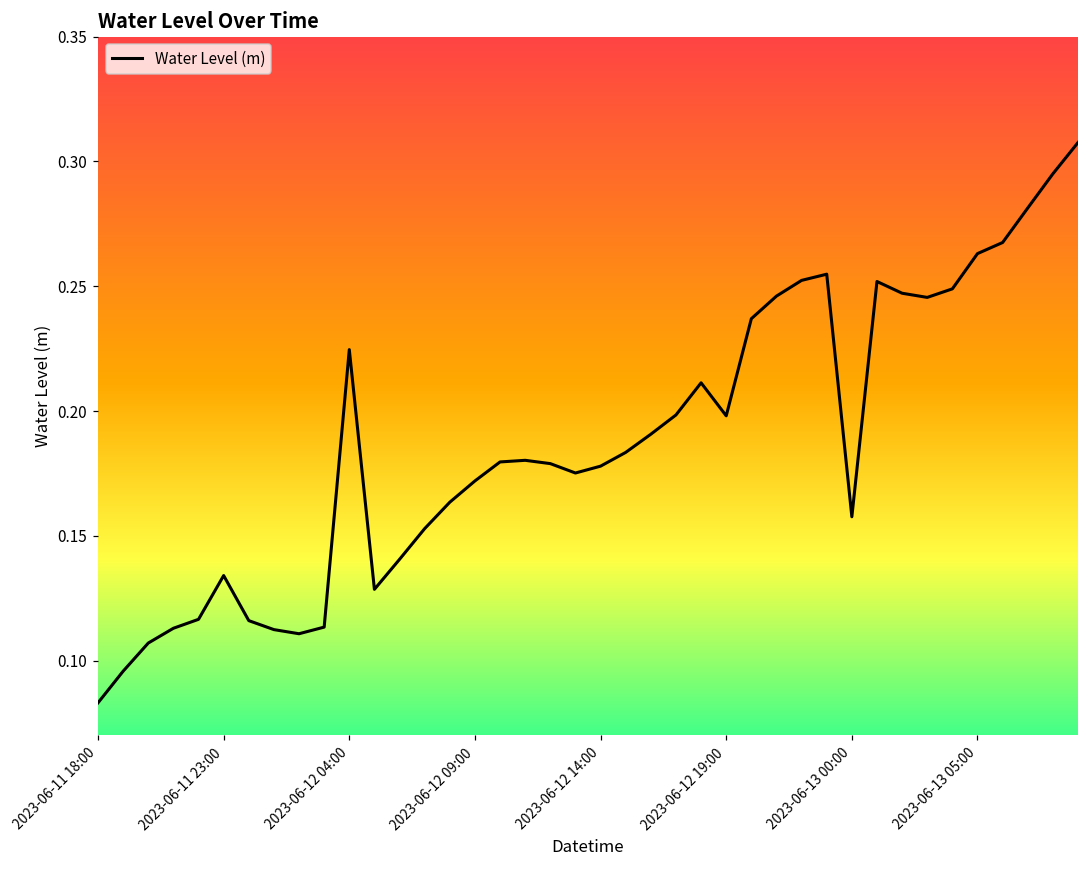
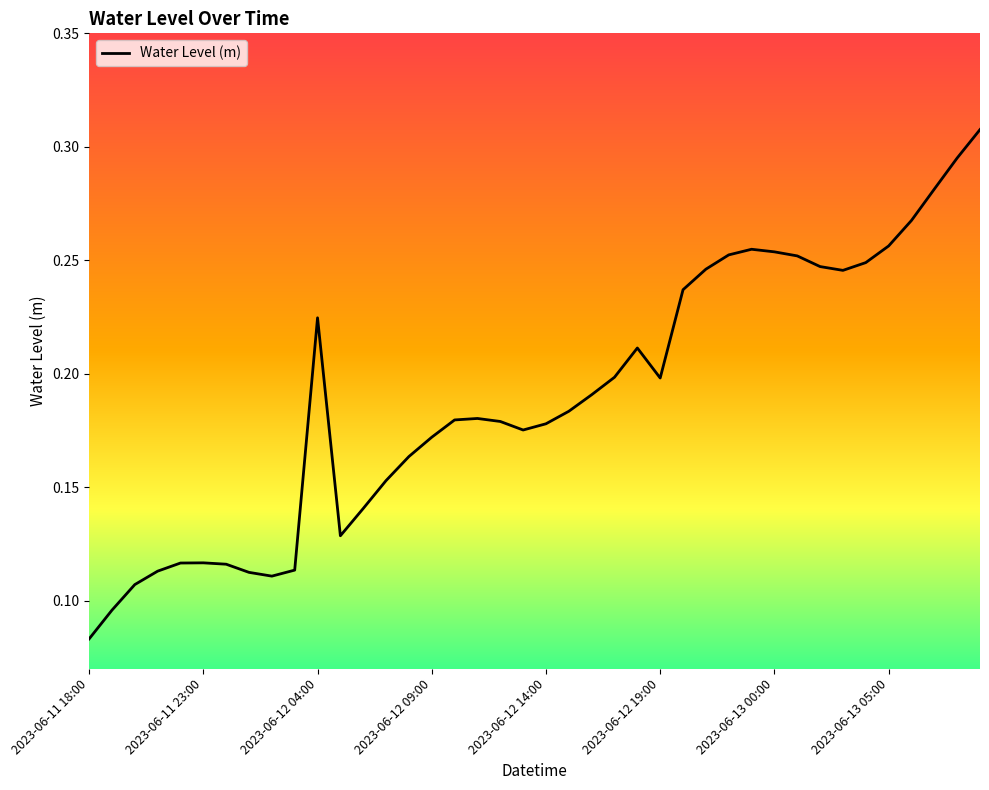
  {
    "2023-06-11 18:00": 0.083,
-   "2023-06-11 23:00": 0.134,
+   "2023-06-11 23:00": 0.117,
    "2023-06-12 04:00": 0.225,
    "2023-06-12 09:00": 0.172,
    "2023-06-12 14:00": 0.178,
    "2023-06-12 19:00": 0.198,
-   "2023-06-13 00:00": 0.158,
-   "2023-06-13 05:00": 0.263
+   "2023-06-13 00:00": 0.254,
+   "2023-06-13 05:00": 0.256
  }
